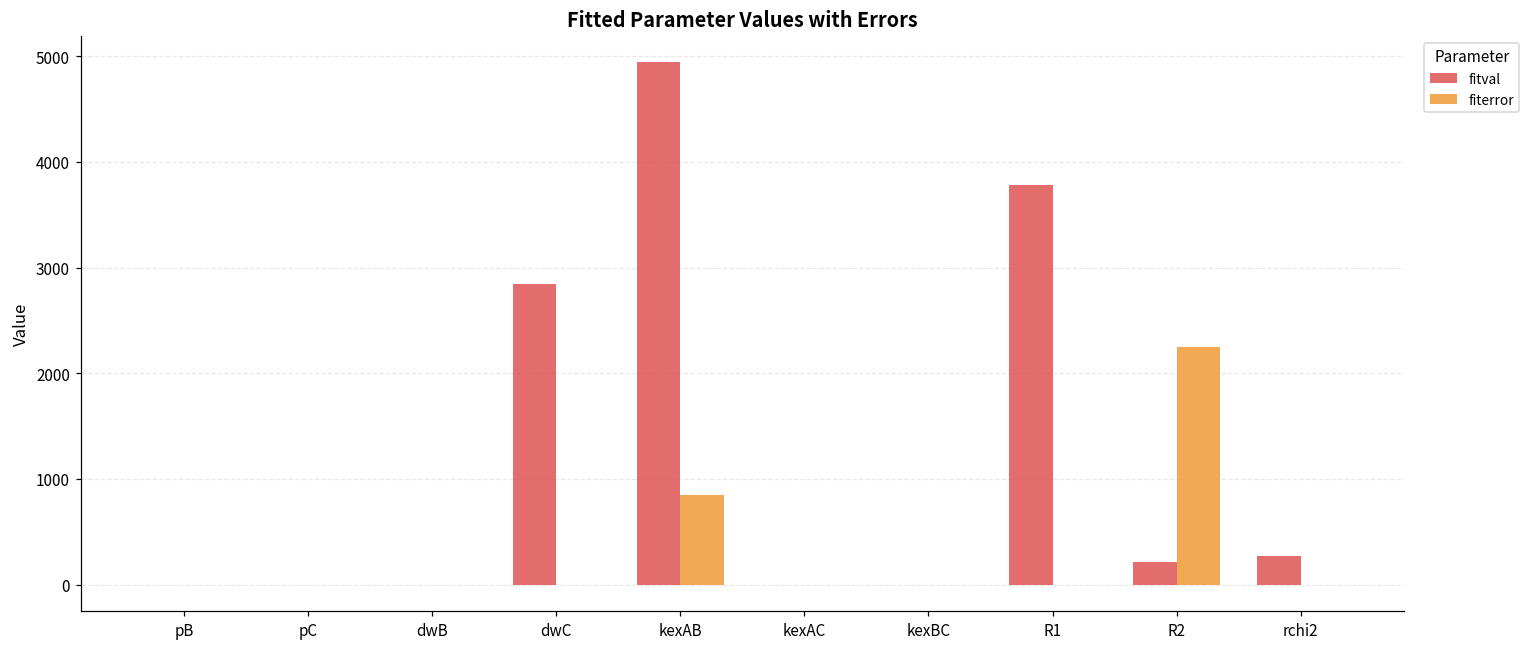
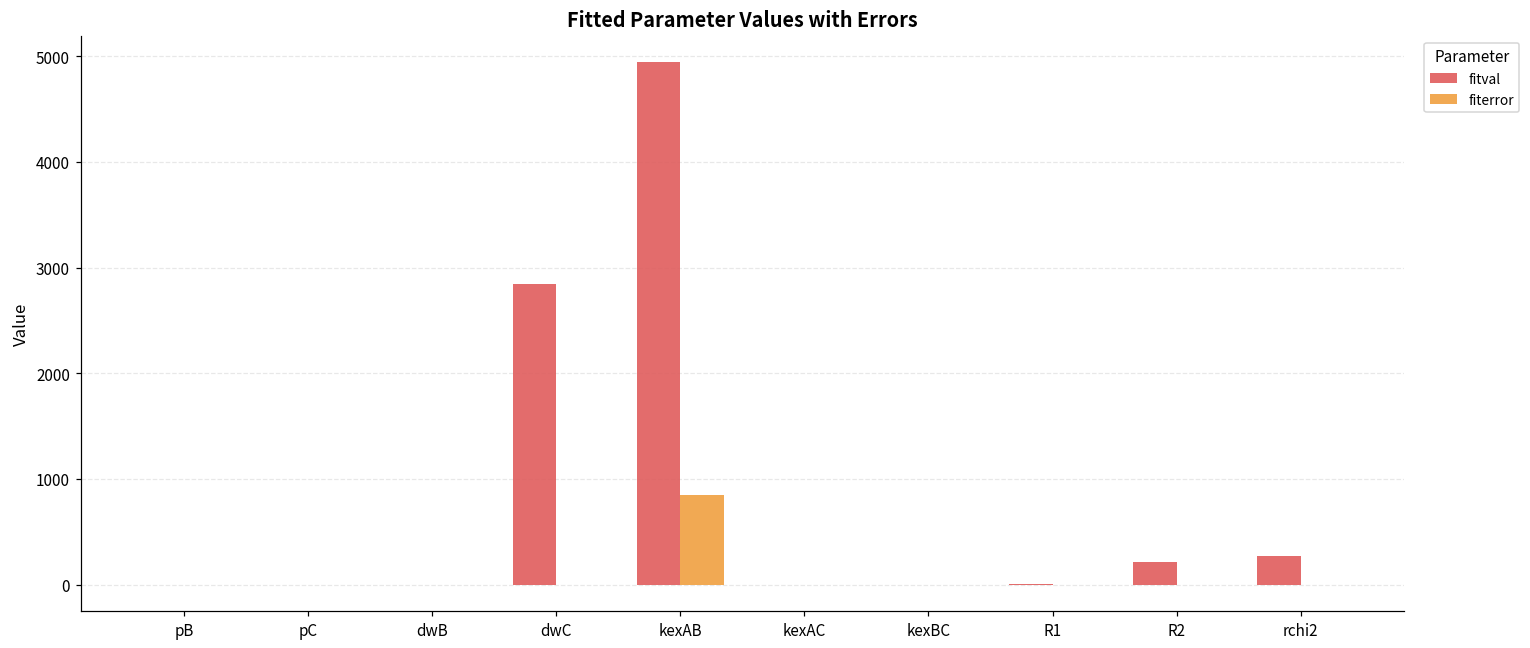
  {
    "fitval": {
      "pC": 0,
      "dwC": 2800,
      "kexAB": 4900,
      "kexAC": 0,
      "kexBC": 0,
-     "R1": 3800,
+     "R1": 0,
      "R2": 200,
      "rchi2": 300
    },
    "fiterror": {
      "pC": 0,
      "dwB": 0,
      "dwC": 0,
      "kexAB": 800,
      "kexAC": 0,
      "kexBC": 0,
-     "R2": 2300,
+     "R2": 0,
      "rchi2": 0
    }
  }
